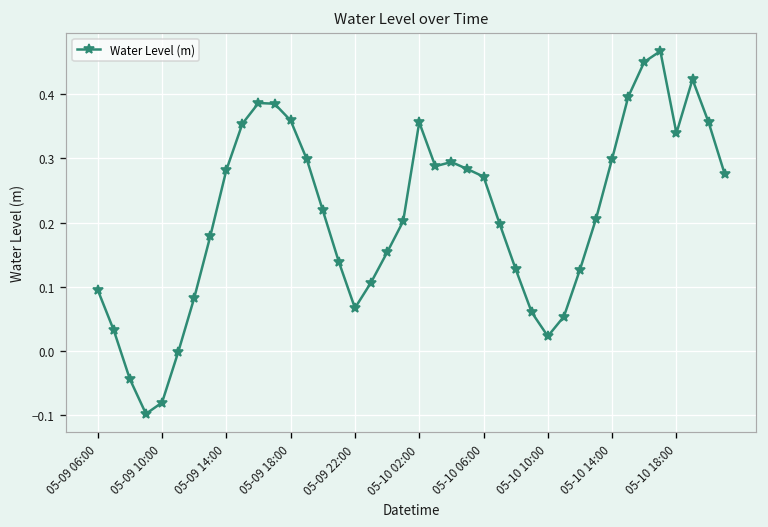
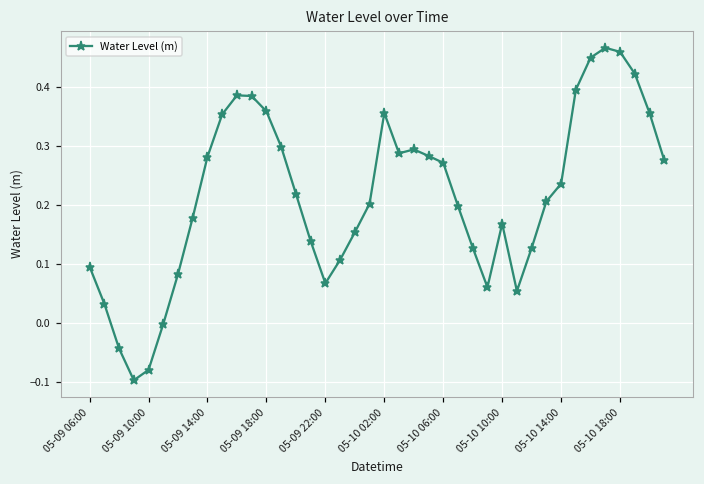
  {
    "05-09 06:00": 0.10,
    "05-09 10:00": -0.08,
    "05-09 14:00": 0.28,
    "05-09 18:00": 0.36,
    "05-09 22:00": 0.07,
    "05-10 02:00": 0.36,
    "05-10 06:00": 0.27,
-   "05-10 10:00": 0.02,
-   "05-10 14:00": 0.30,
-   "05-10 18:00": 0.34
+   "05-10 10:00": 0.17,
+   "05-10 14:00": 0.24,
+   "05-10 18:00": 0.46
  }
